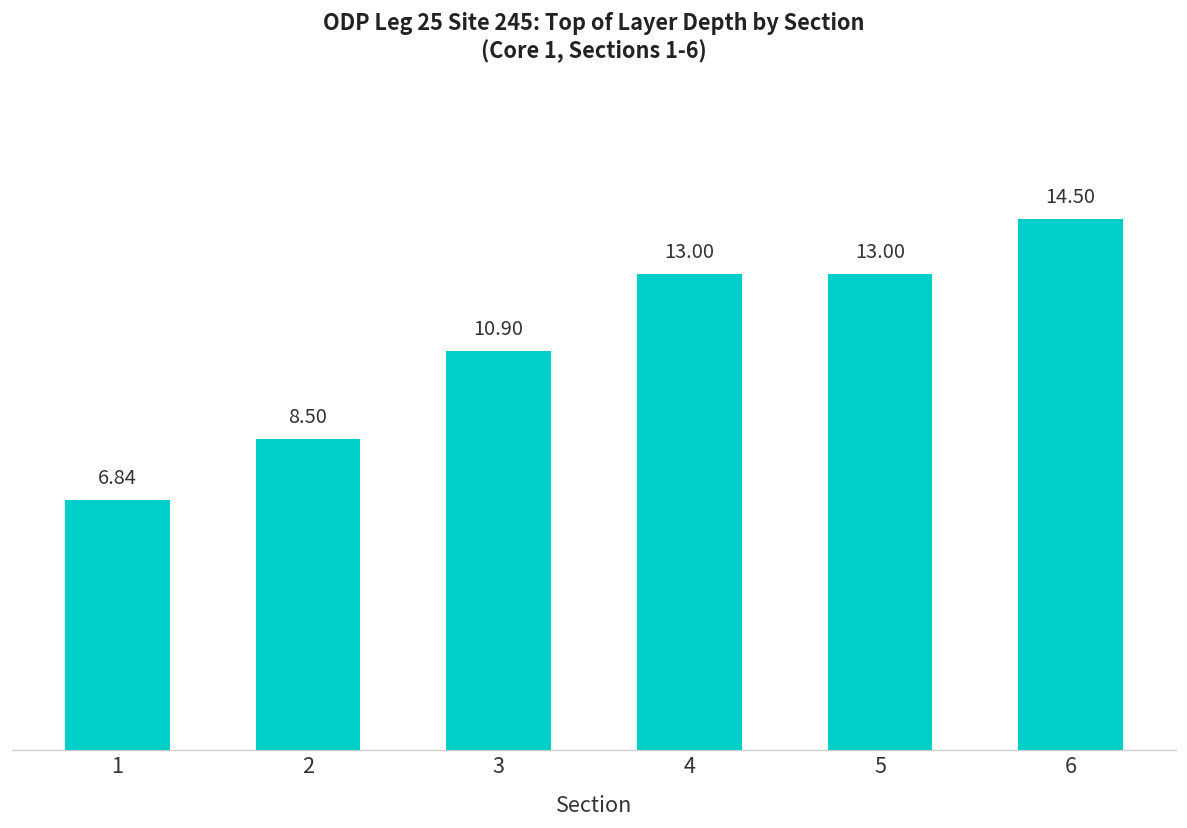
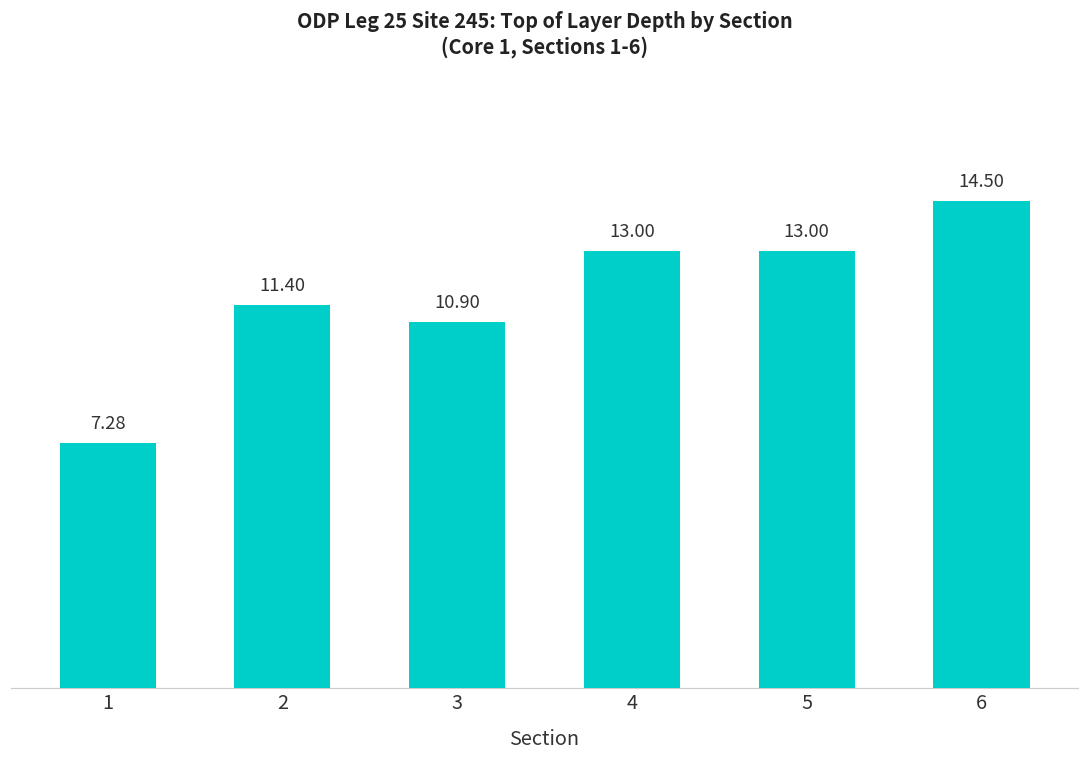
  {
-   "1": 6.84,
-   "2": 8.50,
+   "1": 7.28,
+   "2": 11.40,
    "3": 10.90,
    "4": 13.00,
    "5": 13.00,
    "6": 14.50
  }
